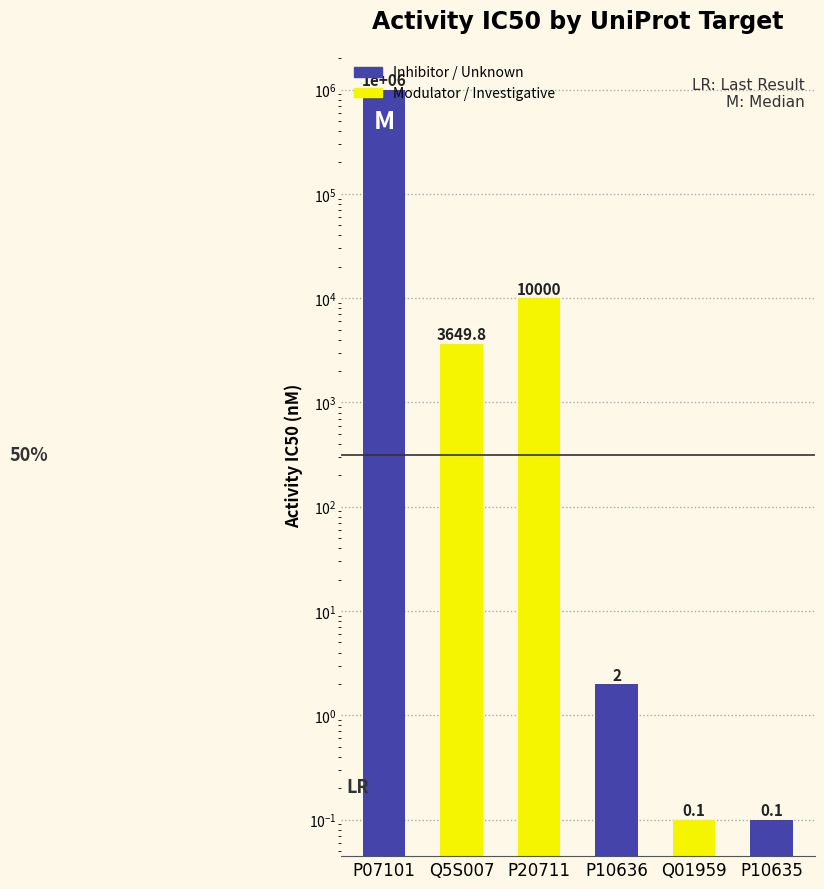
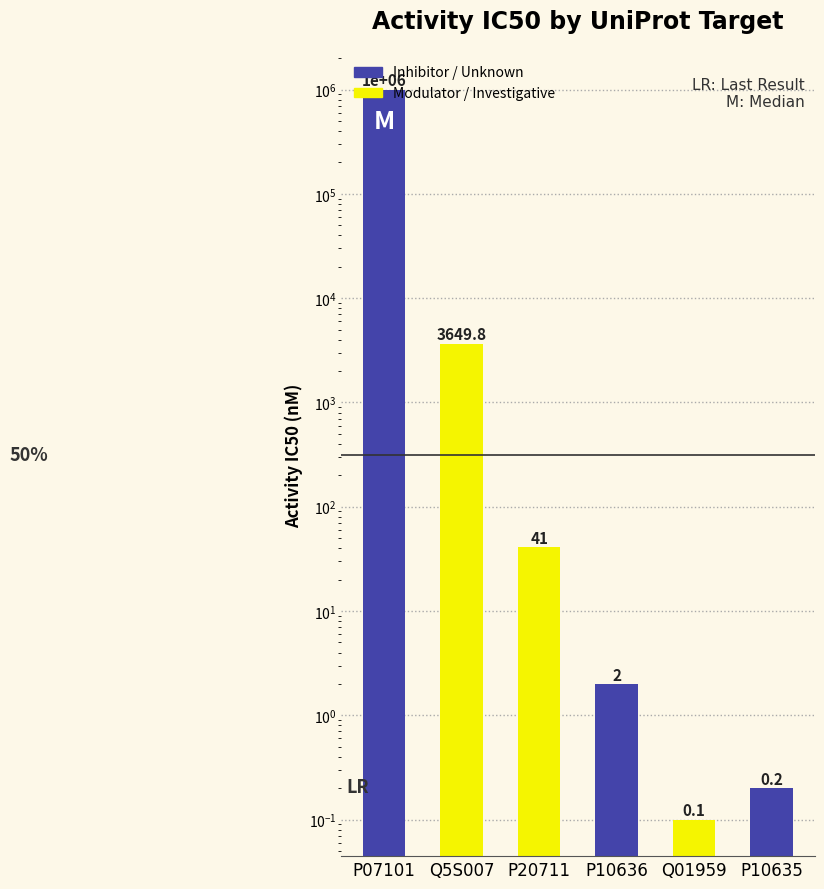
  {
    "P07101": "1e+06",
    "Q5S007": "3649.8",
-   "P20711": "10000",
+   "P20711": "41",
    "P10636": "2",
    "Q01959": "0.1",
-   "P10635": "0.1"
+   "P10635": "0.2"
  }
